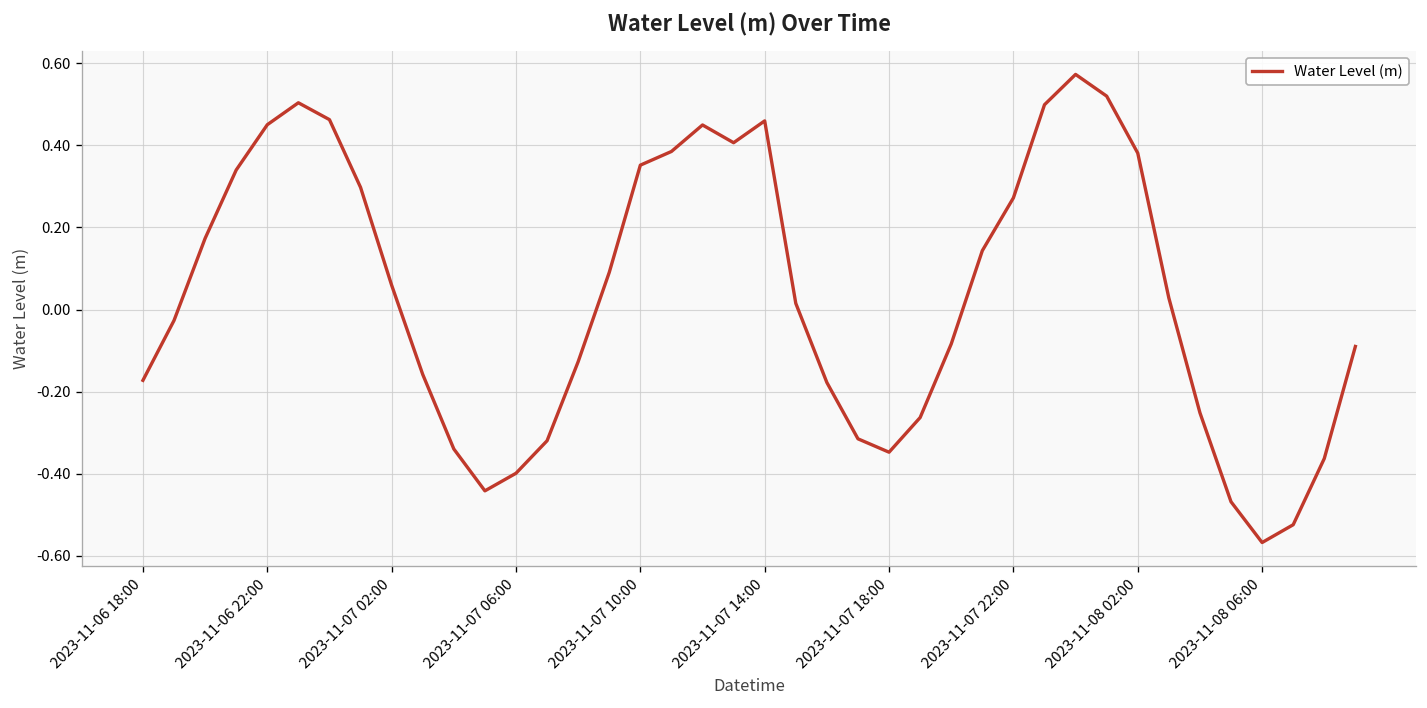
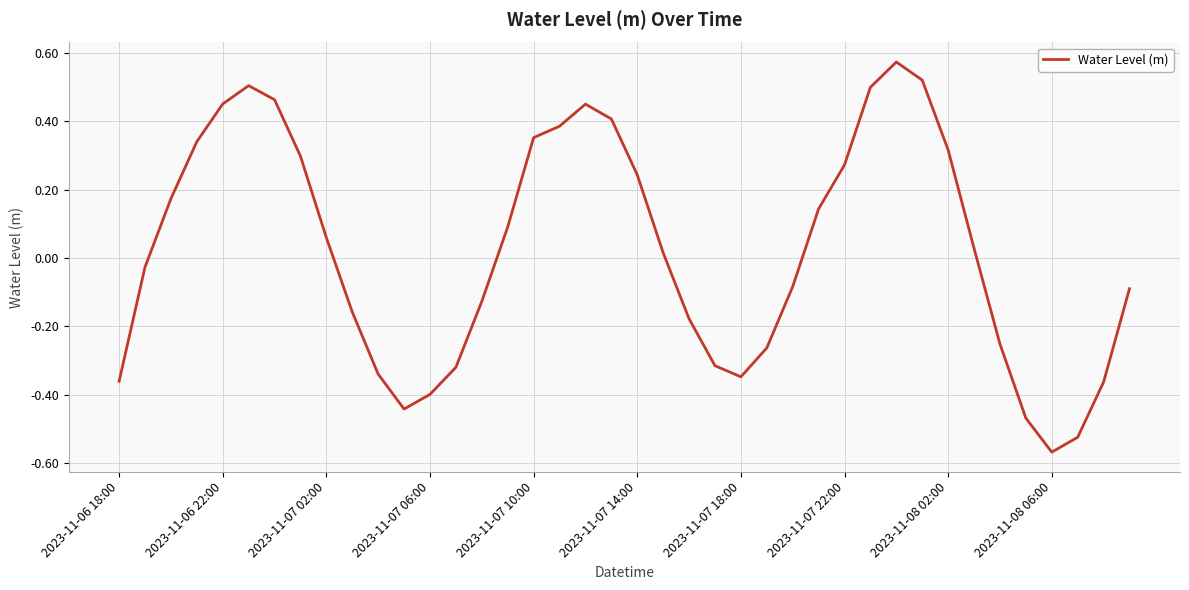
  {
-   "2023-11-06 18:00": -0.17,
+   "2023-11-06 18:00": -0.36,
    "2023-11-06 22:00": 0.45,
    "2023-11-07 02:00": 0.06,
    "2023-11-07 06:00": -0.40,
    "2023-11-07 10:00": 0.35,
-   "2023-11-07 14:00": 0.46,
+   "2023-11-07 14:00": 0.24,
    "2023-11-07 18:00": -0.35,
    "2023-11-07 22:00": 0.27,
-   "2023-11-08 02:00": 0.38,
+   "2023-11-08 02:00": 0.32,
    "2023-11-08 06:00": -0.57
  }
